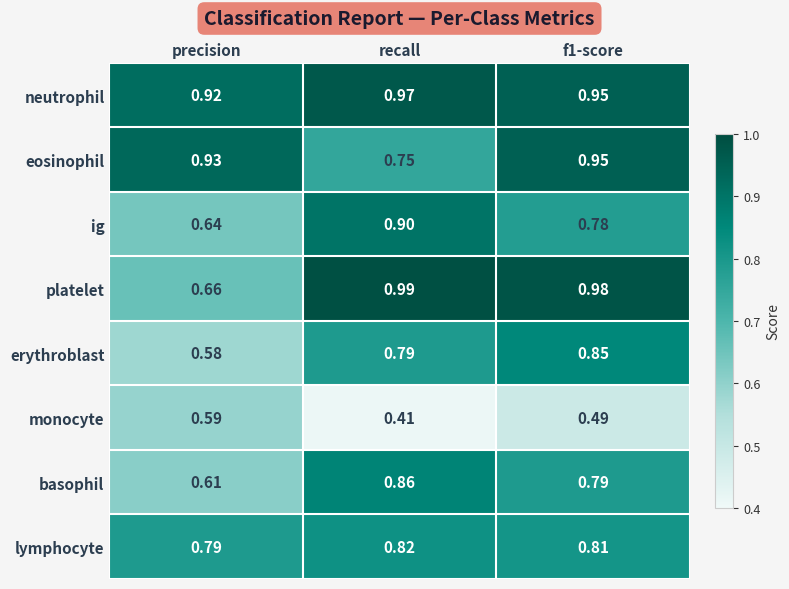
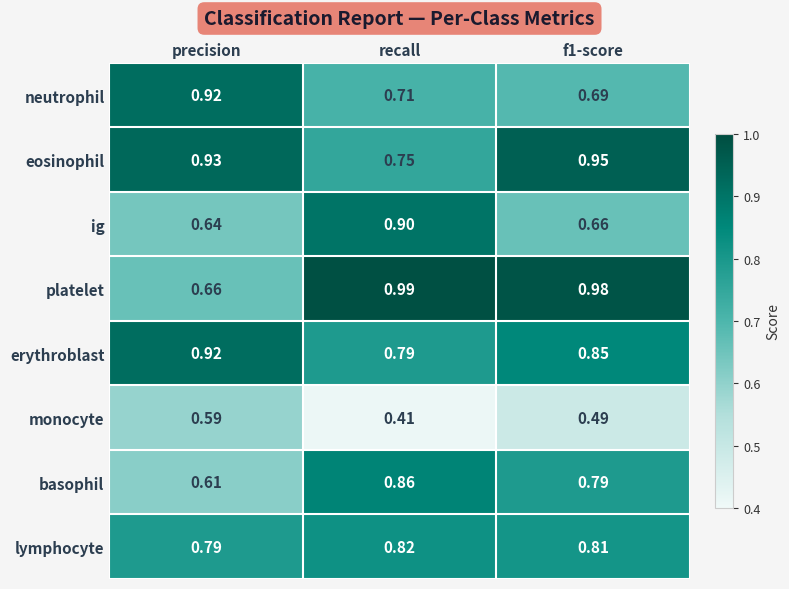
  {
    "neutrophil": {
      "precision": 0.92,
-     "recall": 0.97,
-     "f1-score": 0.95
+     "recall": 0.71,
+     "f1-score": 0.69
    },
    "eosinophil": {
      "precision": 0.93,
      "recall": 0.75,
      "f1-score": 0.95
    },
    "ig": {
      "precision": 0.64,
      "recall": 0.90,
-     "f1-score": 0.78
+     "f1-score": 0.66
    },
    "platelet": {
      "precision": 0.66,
      "recall": 0.99,
      "f1-score": 0.98
    },
    "erythroblast": {
-     "precision": 0.58,
+     "precision": 0.92,
      "recall": 0.79,
      "f1-score": 0.85
    },
    "monocyte": {
      "precision": 0.59,
      "recall": 0.41,
      "f1-score": 0.49
    },
    "basophil": {
      "precision": 0.61,
      "recall": 0.86,
      "f1-score": 0.79
    },
    "lymphocyte": {
      "precision": 0.79,
      "recall": 0.82,
      "f1-score": 0.81
    }
  }
